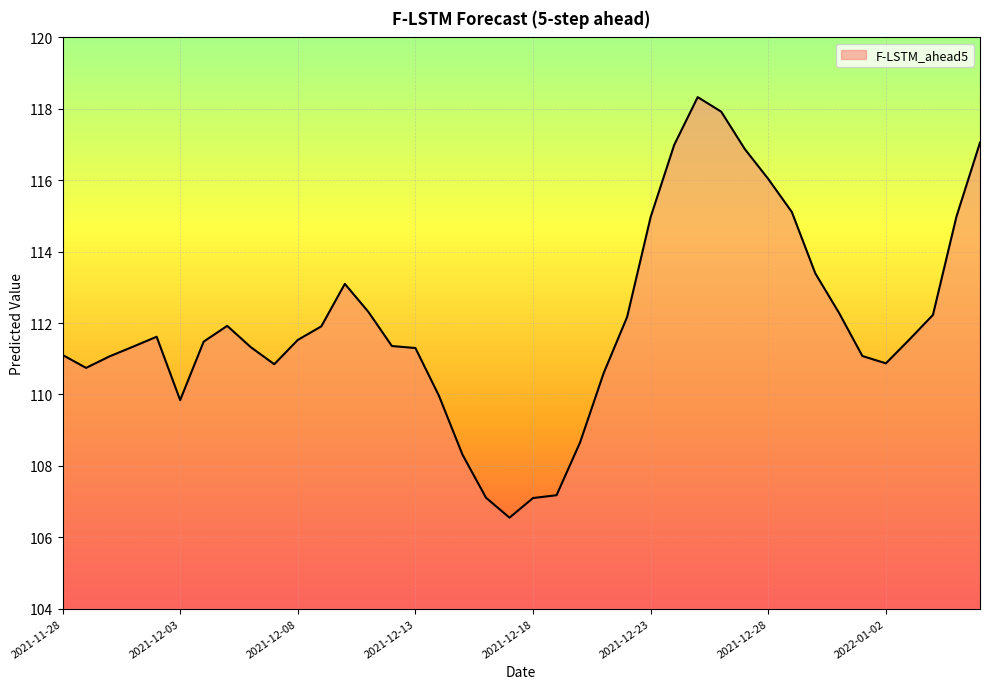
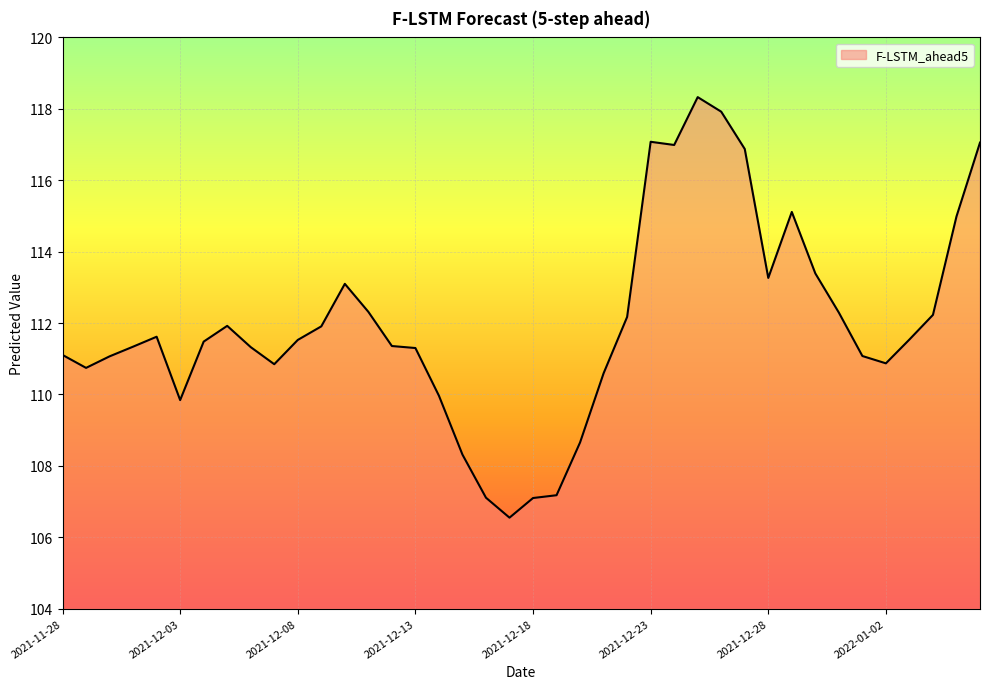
  {
    "2021-11-28": 111.1,
    "2021-12-03": 109.8,
    "2021-12-08": 111.5,
    "2021-12-13": 111.3,
    "2021-12-18": 107.1,
-   "2021-12-23": 115.0,
-   "2021-12-28": 116.0,
+   "2021-12-23": 117.1,
+   "2021-12-28": 113.3,
    "2022-01-02": 110.9
  }
